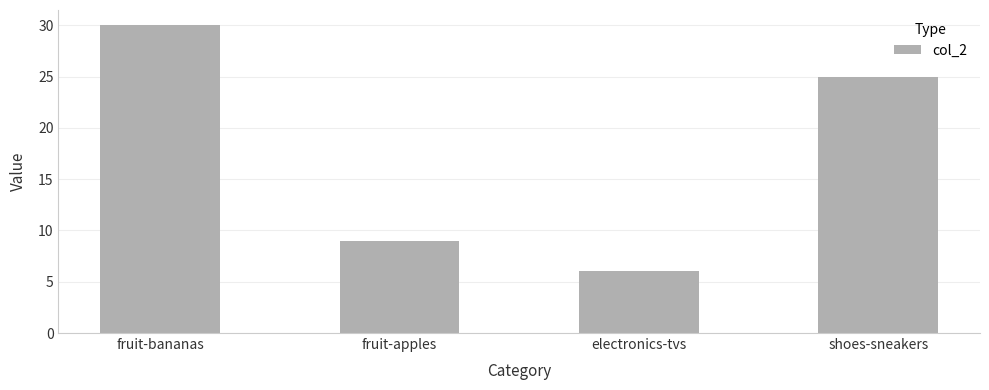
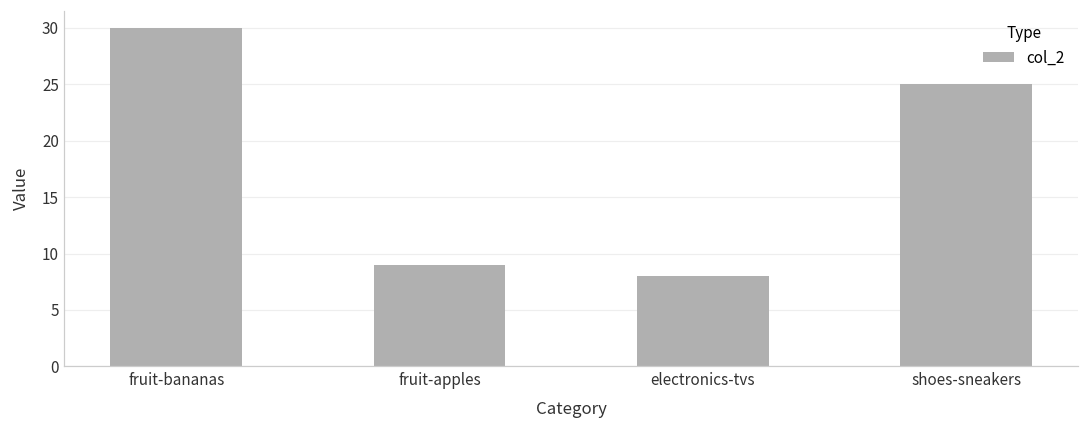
  {
    "fruit-bananas": 30,
    "fruit-apples": 9,
-   "electronics-tvs": 6,
+   "electronics-tvs": 8,
    "shoes-sneakers": 25
  }
